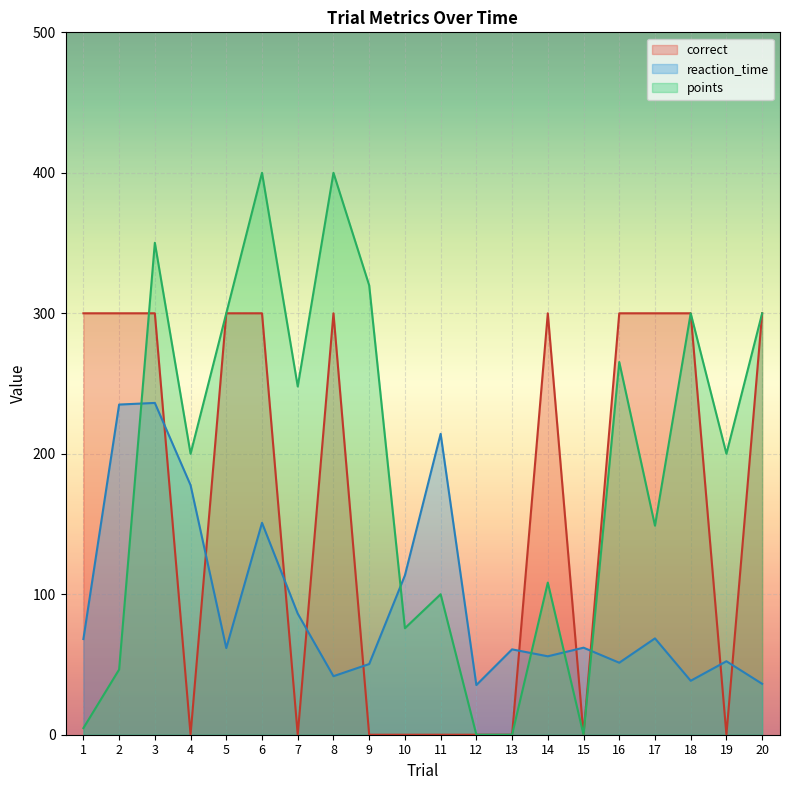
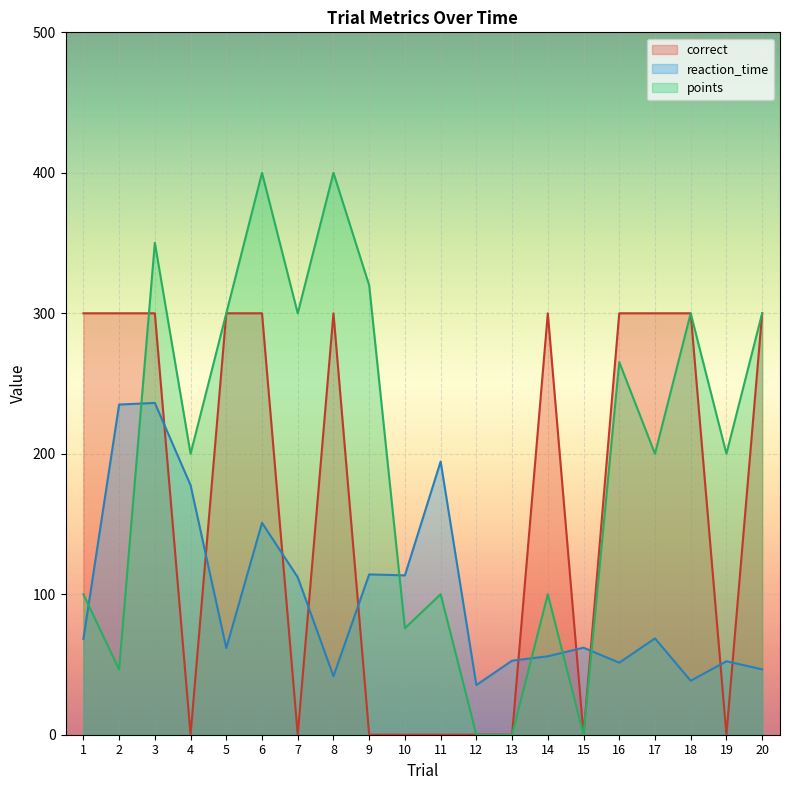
  {
    "correct": {
      "1": 300,
      "2": 300,
      "3": 300,
      "4": 0,
      "6": 300,
      "7": 0,
      "8": 300,
      "9": 0,
      "10": 0,
      "11": 0,
      "14": 300,
      "16": 300,
      "17": 300,
      "19": 0
    },
    "reaction_time": {
      "1": 68,
      "2": 235,
      "3": 236,
      "4": 178,
      "5": 62,
      "6": 151,
-     "7": 86,
+     "7": 112,
      "8": 42,
-     "9": 50,
+     "9": 114,
      "10": 113,
-     "11": 214,
+     "11": 194,
      "12": 35,
-     "13": 61,
+     "13": 53,
      "14": 56,
      "15": 62,
      "16": 51,
      "17": 69,
      "18": 38,
      "19": 52,
-     "20": 36
+     "20": 47
    },
    "points": {
-     "1": 5,
+     "1": 100,
      "2": 46,
      "3": 350,
      "4": 200,
      "6": 400,
-     "7": 248,
+     "7": 300,
      "8": 400,
      "9": 320,
      "10": 76,
      "11": 100,
-     "14": 108,
+     "14": 100,
      "16": 265,
-     "17": 149,
+     "17": 200,
      "19": 200
    }
  }
